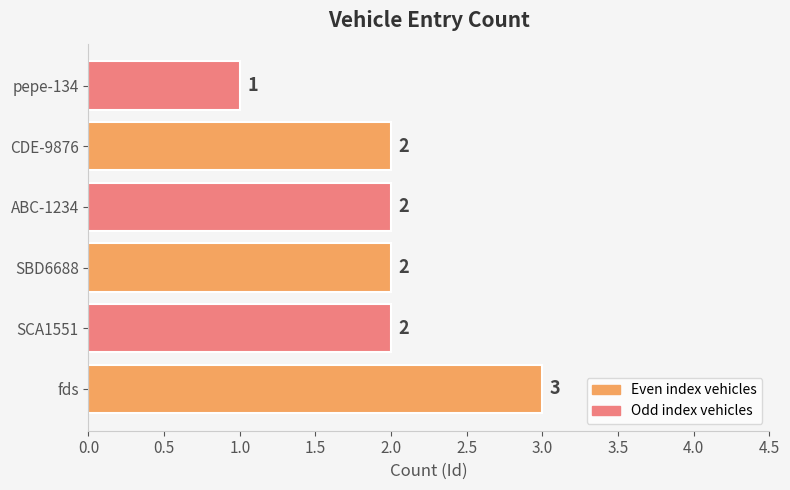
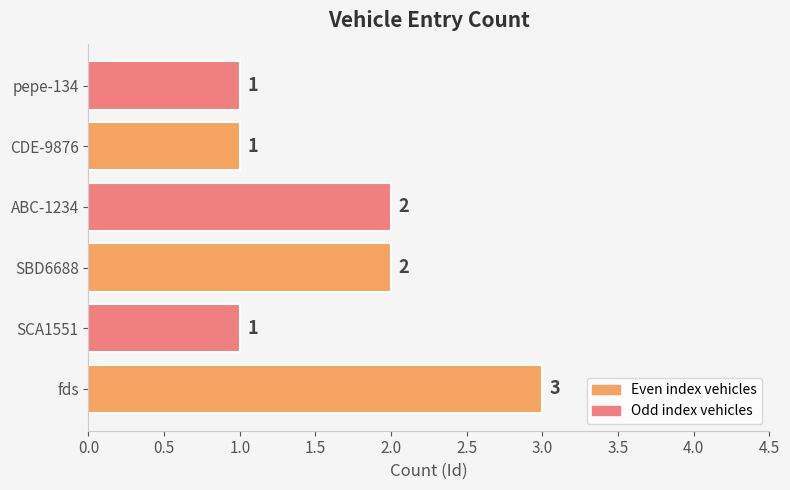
  {
    "pepe-134": 1,
-   "CDE-9876": 2,
+   "CDE-9876": 1,
    "ABC-1234": 2,
    "SBD6688": 2,
-   "SCA1551": 2,
+   "SCA1551": 1,
    "fds": 3
  }
